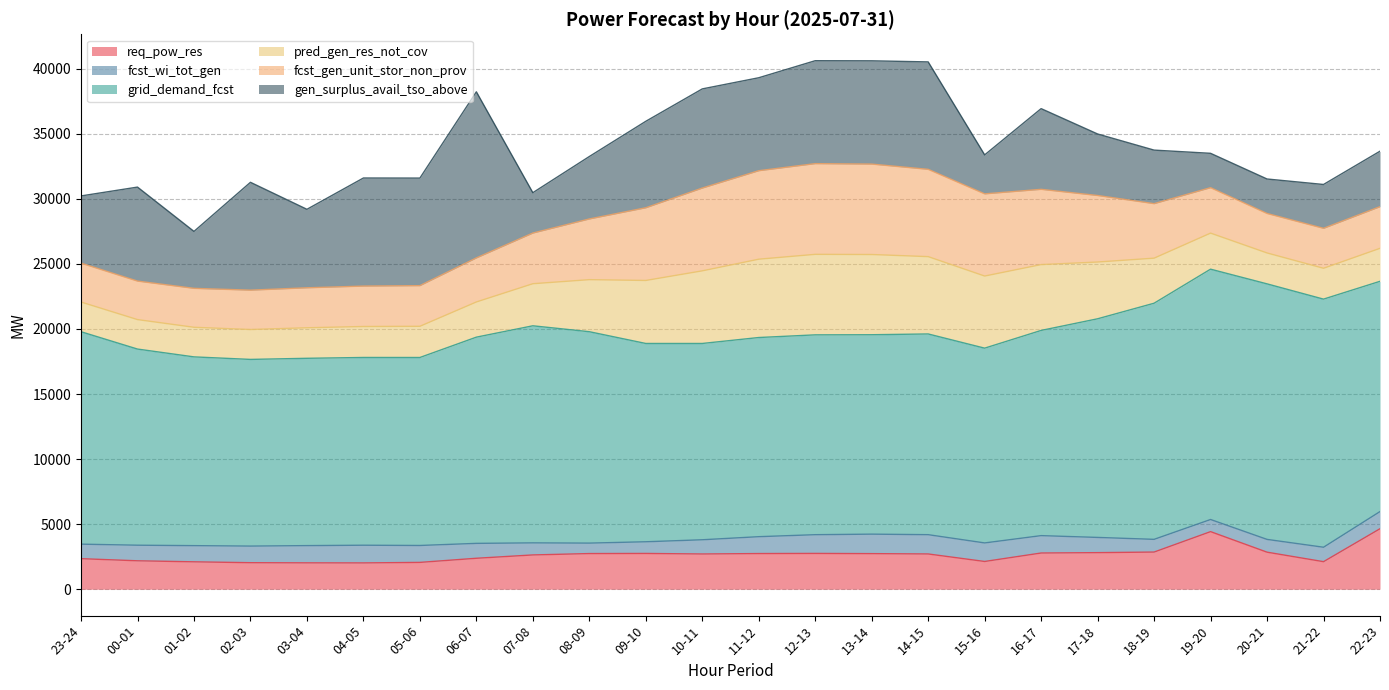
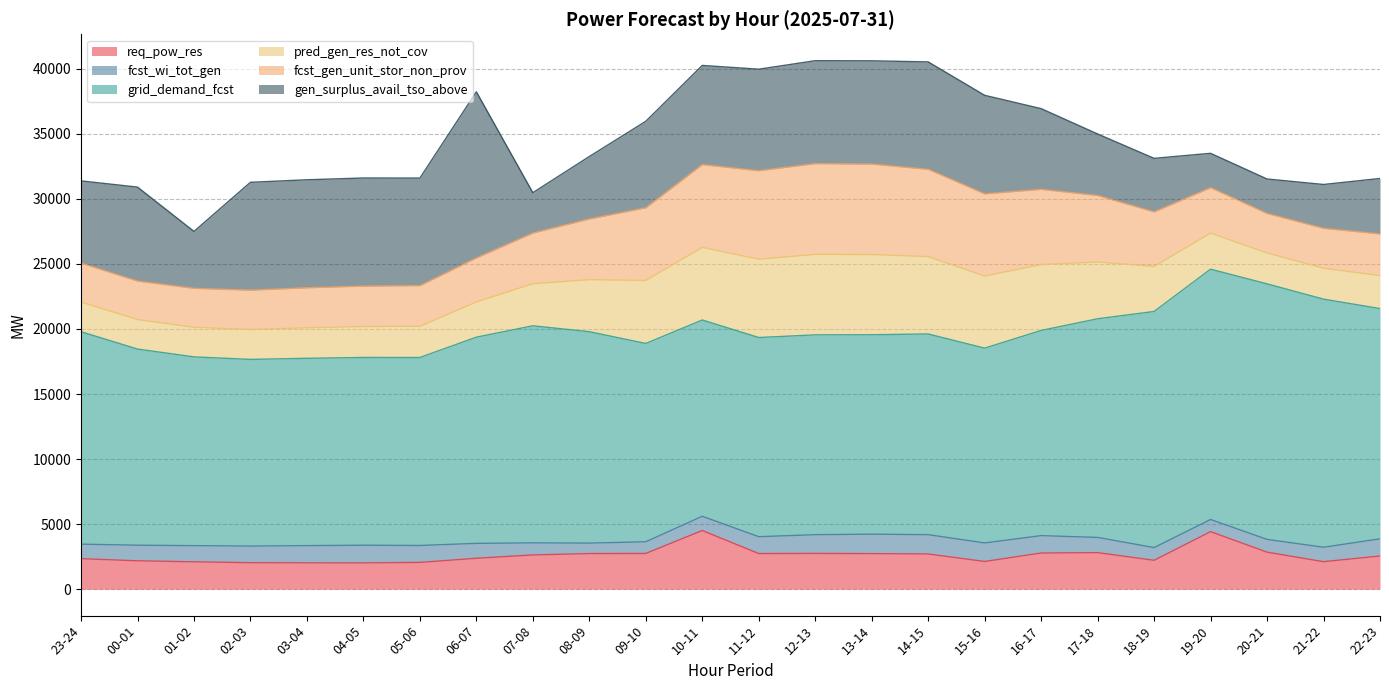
  {
    "req_pow_res": {
      "23-24": 2300,
      "00-01": 2200,
      "01-02": 2100,
      "02-03": 2000,
      "03-04": 2000,
      "04-05": 2000,
      "05-06": 2100,
      "06-07": 2400,
      "07-08": 2600,
      "08-09": 2700,
      "09-10": 2700,
-     "10-11": 2700,
+     "10-11": 4500,
      "11-12": 2700,
      "12-13": 2800,
      "13-14": 2700,
      "14-15": 2700,
      "15-16": 2100,
      "16-17": 2800,
      "17-18": 2800,
-     "18-19": 2900,
+     "18-19": 2200,
      "19-20": 4400,
      "20-21": 2800,
      "21-22": 2100,
-     "22-23": 4600
+     "22-23": 2600
    },
    "gen_surplus_avail_tso_above": {
-     "23-24": 5200,
+     "23-24": 6300,
      "00-01": 7200,
      "01-02": 4400,
      "02-03": 8300,
-     "03-04": 6000,
+     "03-04": 8300,
      "04-05": 8300,
      "05-06": 8300,
      "06-07": 12800,
      "07-08": 3100,
      "08-09": 4800,
      "09-10": 6600,
      "10-11": 7600,
-     "11-12": 7100,
+     "11-12": 7800,
      "12-13": 7900,
      "13-14": 7900,
      "14-15": 8300,
-     "15-16": 3000,
+     "15-16": 7600,
      "16-17": 6200,
      "17-18": 4700,
      "18-19": 4100,
      "19-20": 2600,
      "20-21": 2700,
      "21-22": 3400,
      "22-23": 4300
    }
  }
